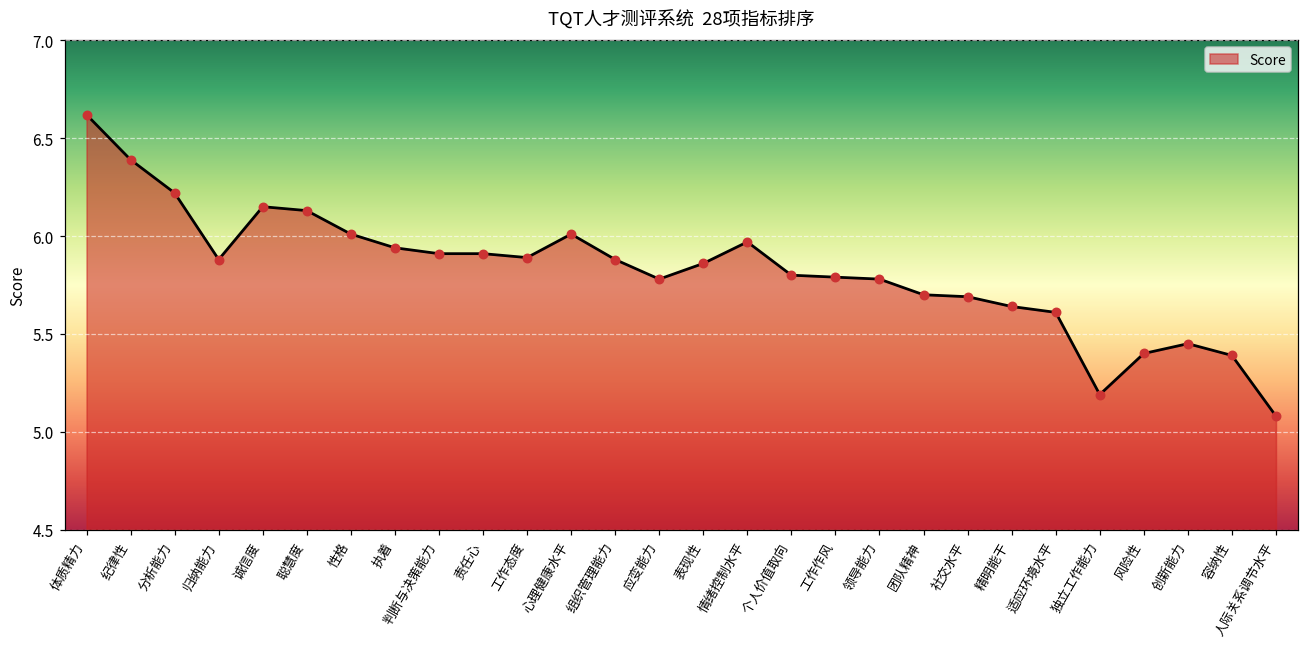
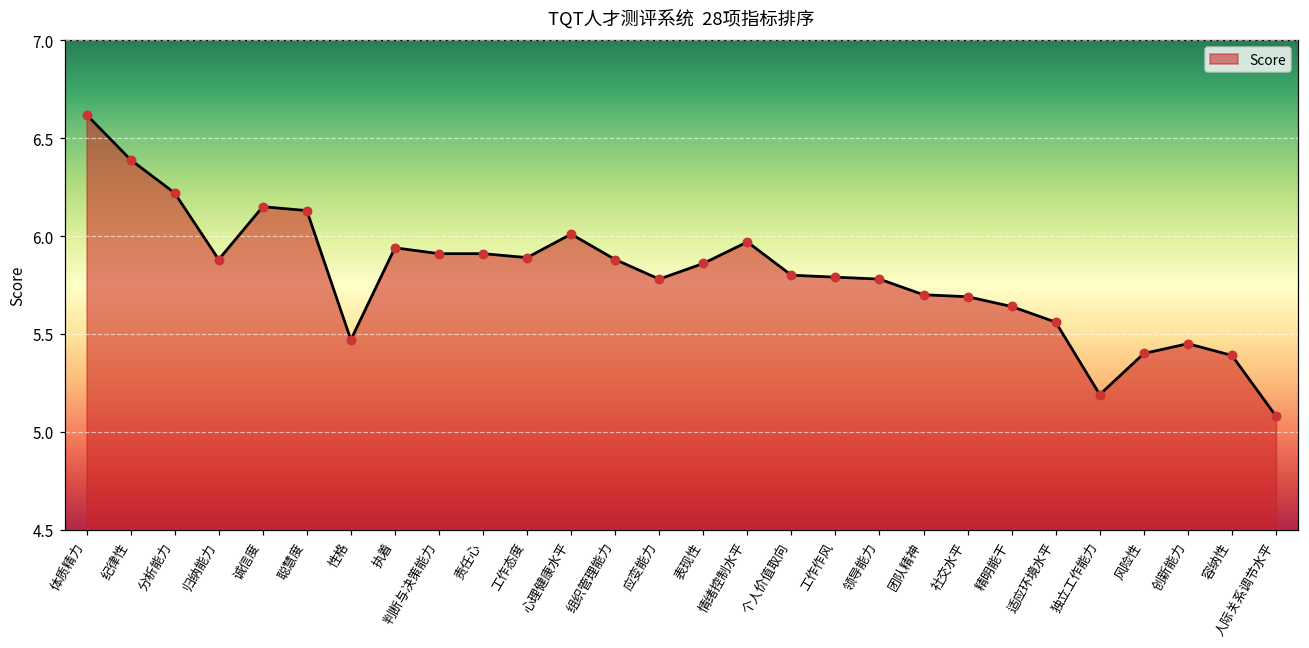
  {
    "体质精力": 6.62,
    "纪律性": 6.39,
    "分析能力": 6.22,
    "归纳能力": 5.88,
    "诚信度": 6.15,
    "聪慧度": 6.13,
-   "性格": 6.01,
+   "性格": 5.47,
    "执着": 5.94,
    "判断与决策能力": 5.91,
    "责任心": 5.91,
    "工作态度": 5.89,
    "心理健康水平": 6.01,
    "组织管理能力": 5.88,
    "应变能力": 5.78,
    "表现性": 5.86,
    "情绪控制水平": 5.97,
    "个人价值取向": 5.80,
    "工作作风": 5.79,
    "领导能力": 5.78,
    "团队精神": 5.70,
    "社交水平": 5.69,
    "精明能干": 5.64,
-   "适应环境水平": 5.61,
+   "适应环境水平": 5.56,
    "独立工作能力": 5.19,
    "风险性": 5.40,
    "创新能力": 5.45,
    "容纳性": 5.39,
    "人际关系调节水平": 5.08
  }
